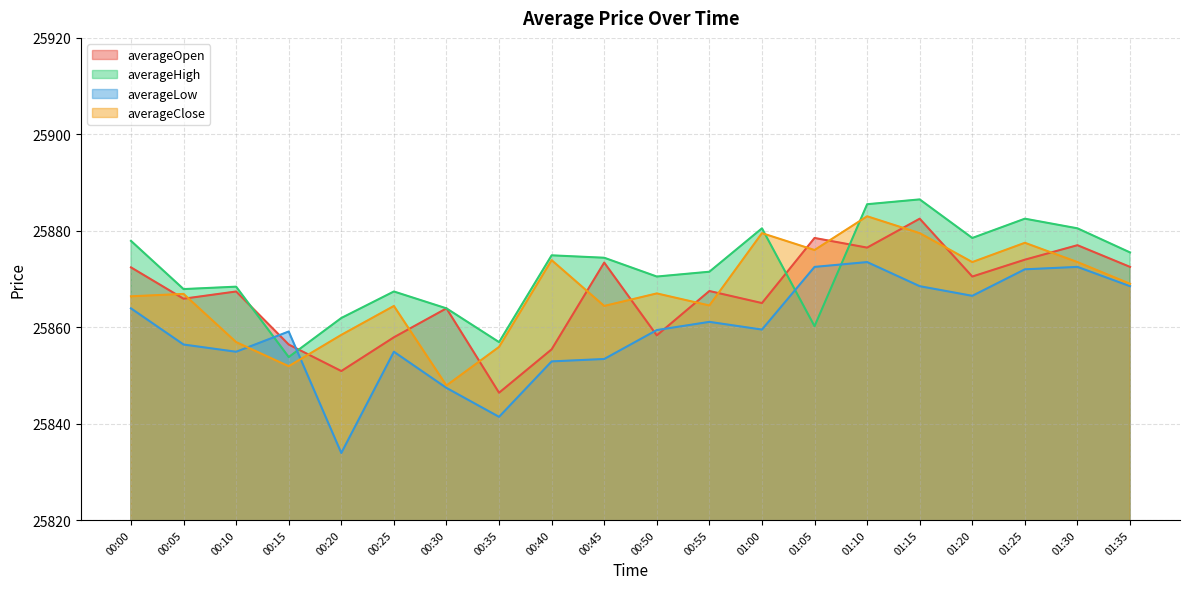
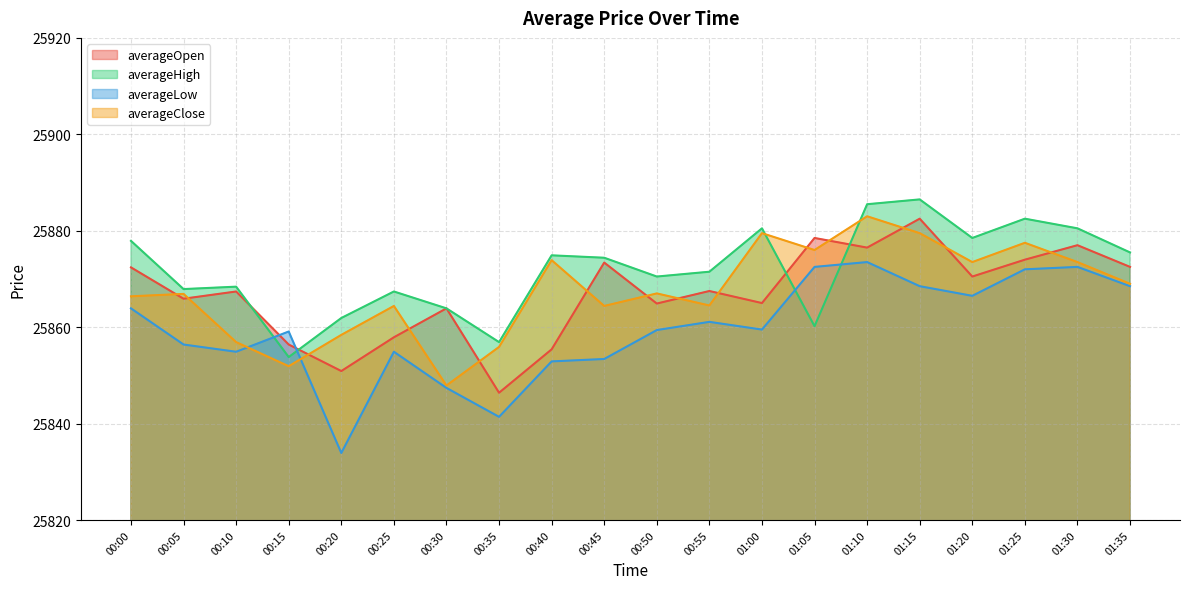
  {
    "averageOpen": {
      "00:00": 25872,
      "00:05": 25866,
      "00:10": 25867,
      "00:15": 25856,
      "00:20": 25851,
      "00:25": 25858,
      "00:35": 25846,
      "00:40": 25855,
      "00:45": 25873,
-     "00:50": 25858,
+     "00:50": 25865,
      "00:55": 25868,
      "01:00": 25865,
      "01:05": 25879,
      "01:10": 25877,
      "01:15": 25883,
      "01:20": 25871,
      "01:25": 25874,
      "01:30": 25877,
      "01:35": 25873
    },
    "averageHigh": {
      "00:00": 25878,
      "00:05": 25868,
      "00:10": 25868,
      "00:15": 25854,
      "00:20": 25862,
      "00:25": 25867,
      "00:35": 25857,
      "00:40": 25875,
      "00:45": 25874,
      "00:50": 25871,
      "00:55": 25872,
      "01:00": 25881,
      "01:05": 25860,
      "01:10": 25886,
      "01:15": 25887,
      "01:20": 25879,
      "01:25": 25883,
      "01:30": 25881,
      "01:35": 25876
    },
    "averageLow": {
      "00:00": 25864,
      "00:05": 25856,
      "00:10": 25855,
      "00:15": 25859,
      "00:20": 25834,
      "00:25": 25855,
      "00:35": 25841,
      "00:40": 25853,
      "00:45": 25853,
      "00:50": 25859,
      "00:55": 25861,
      "01:00": 25860,
      "01:05": 25873,
      "01:10": 25874,
      "01:15": 25869,
      "01:20": 25867,
      "01:25": 25872,
      "01:30": 25873
    },
    "averageClose": {
      "00:00": 25866,
      "00:05": 25867,
      "00:10": 25857,
      "00:15": 25852,
      "00:20": 25858,
      "00:25": 25864,
      "00:35": 25856,
      "00:40": 25874,
      "00:45": 25864,
      "00:50": 25867,
      "00:55": 25865,
      "01:00": 25880,
      "01:05": 25876,
      "01:10": 25883,
      "01:15": 25880,
      "01:20": 25874,
      "01:25": 25878,
      "01:30": 25874
    }
  }
